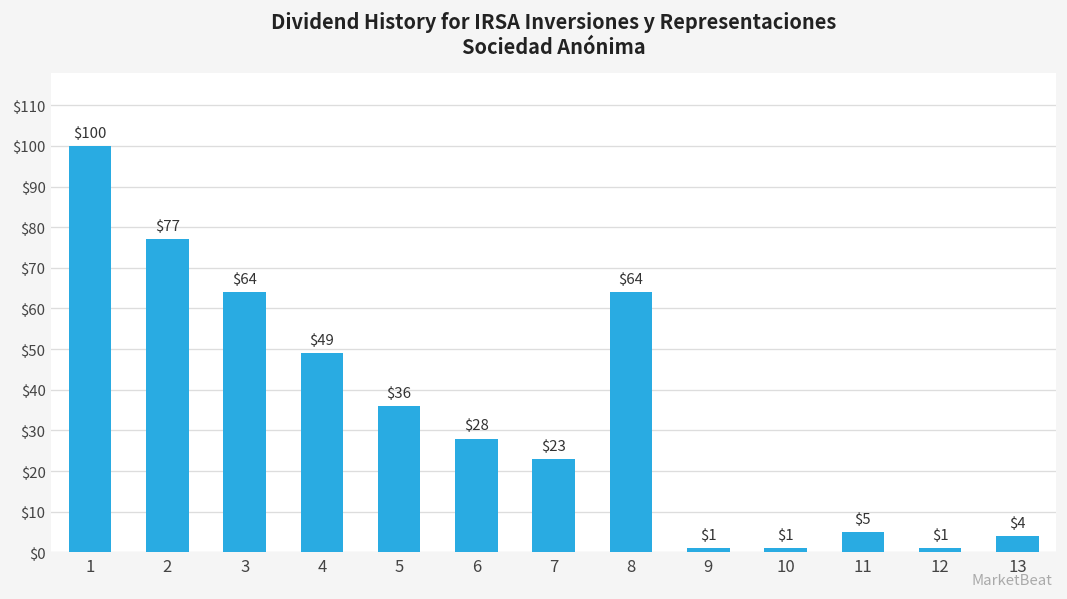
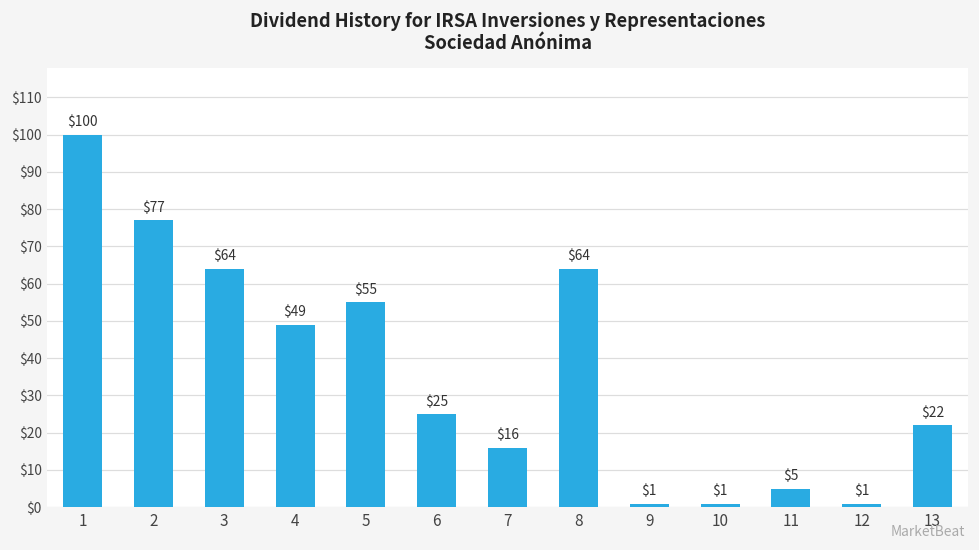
  {
    "1": "$100",
    "2": "$77",
    "3": "$64",
    "4": "$49",
-   "5": "$36",
-   "6": "$28",
-   "7": "$23",
+   "5": "$55",
+   "6": "$25",
+   "7": "$16",
    "8": "$64",
    "9": "$1",
    "10": "$1",
    "11": "$5",
    "12": "$1",
-   "13": "$4"
+   "13": "$22"
  }
